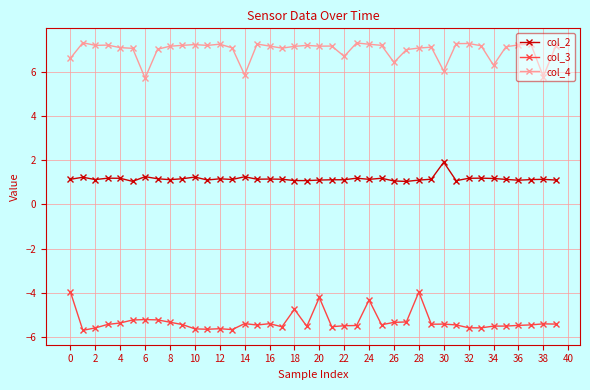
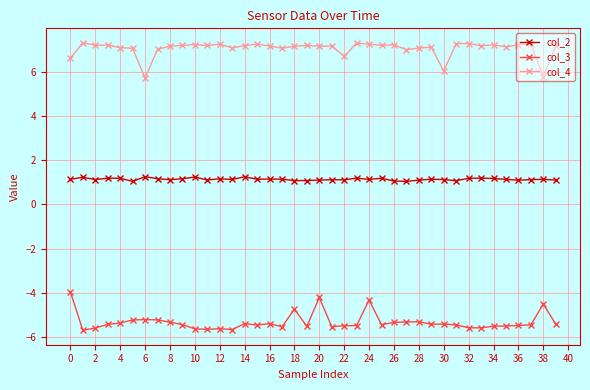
  {
    "col_2": {
      "0": 1.1,
      "2": 1.1,
      "4": 1.2,
      "6": 1.3,
      "8": 1.1,
      "10": 1.2,
      "12": 1.2,
      "14": 1.3,
      "16": 1.2,
      "18": 1.1,
      "20": 1.1,
      "22": 1.1,
      "24": 1.1,
      "26": 1.1,
      "28": 1.1,
-     "30": 1.9,
+     "30": 1.1,
      "32": 1.2,
      "34": 1.2,
      "36": 1.1,
      "38": 1.1
    },
    "col_3": {
      "0": -4.0,
      "2": -5.6,
      "4": -5.4,
      "6": -5.2,
      "8": -5.3,
      "10": -5.6,
      "12": -5.6,
      "14": -5.4,
      "16": -5.4,
      "18": -4.8,
      "20": -4.2,
      "22": -5.5,
      "24": -4.3,
      "26": -5.4,
-     "28": -4.0,
+     "28": -5.3,
      "30": -5.4,
      "32": -5.6,
      "34": -5.5,
      "36": -5.5,
-     "38": -5.4
+     "38": -4.5
    },
    "col_4": {
      "0": 6.6,
      "2": 7.2,
      "4": 7.1,
      "6": 5.7,
      "8": 7.2,
      "10": 7.3,
      "12": 7.3,
-     "14": 5.9,
+     "14": 7.2,
      "16": 7.2,
      "18": 7.2,
      "20": 7.2,
      "22": 6.7,
      "24": 7.3,
-     "26": 6.5,
+     "26": 7.2,
      "28": 7.1,
      "30": 6.1,
      "32": 7.3,
-     "34": 6.3
+     "34": 7.3
    }
  }
